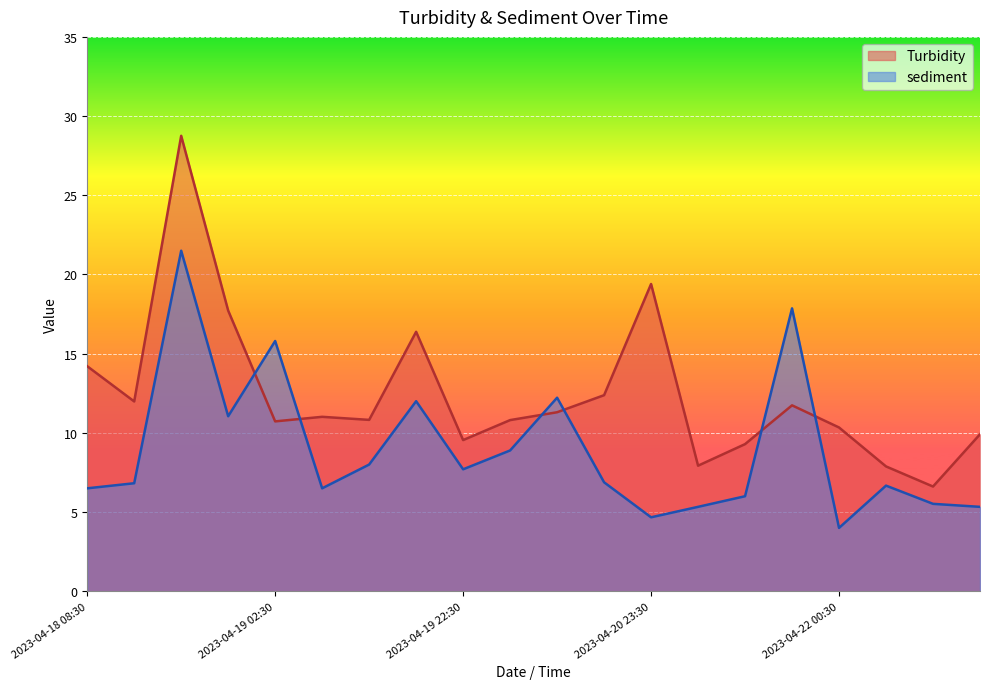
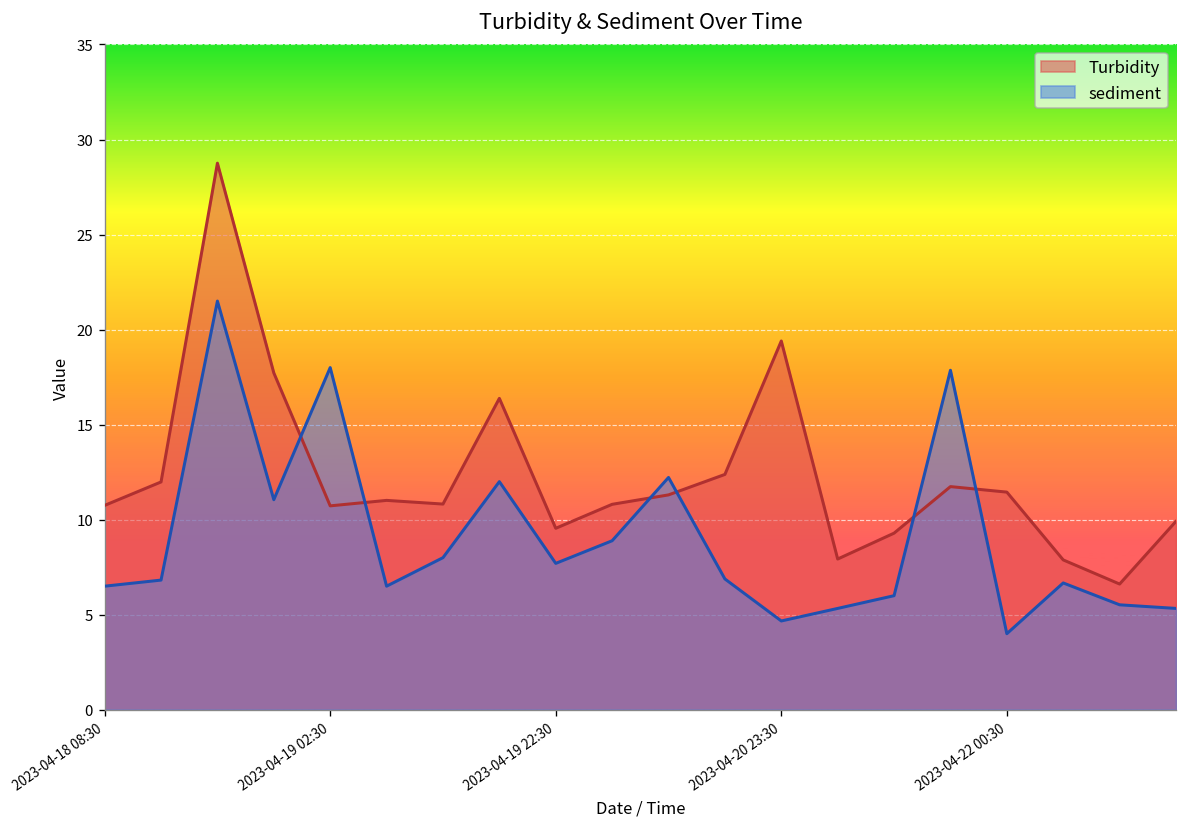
  {
    "Turbidity": {
-     "2023-04-18 08:30": 14.2,
+     "2023-04-18 08:30": 10.8,
      "2023-04-19 02:30": 10.7,
      "2023-04-19 22:30": 9.5,
      "2023-04-20 23:30": 19.4,
-     "2023-04-22 00:30": 10.3
+     "2023-04-22 00:30": 11.4
    },
    "sediment": {
      "2023-04-18 08:30": 6.5,
-     "2023-04-19 02:30": 15.8,
+     "2023-04-19 02:30": 18.0,
      "2023-04-19 22:30": 7.7,
      "2023-04-20 23:30": 4.7,
      "2023-04-22 00:30": 4.0
    }
  }
